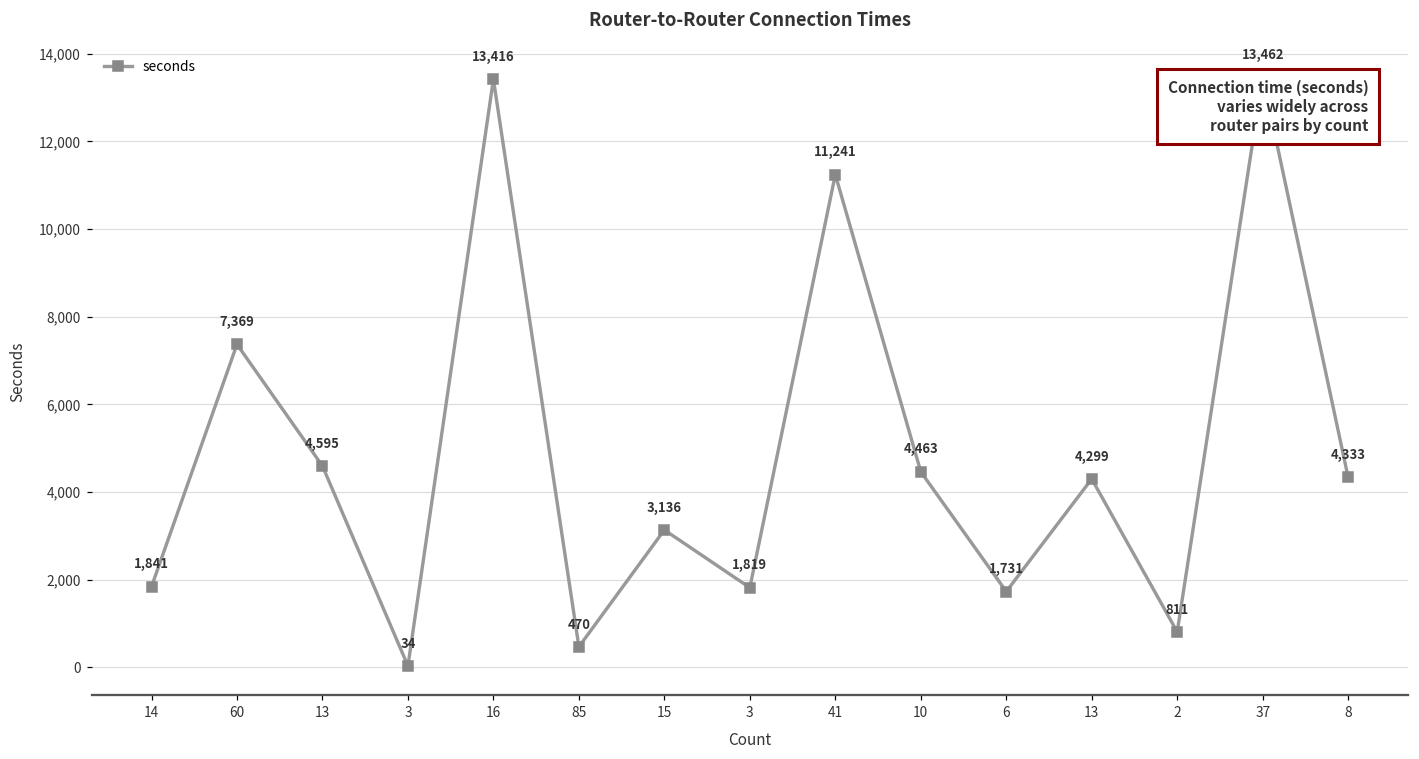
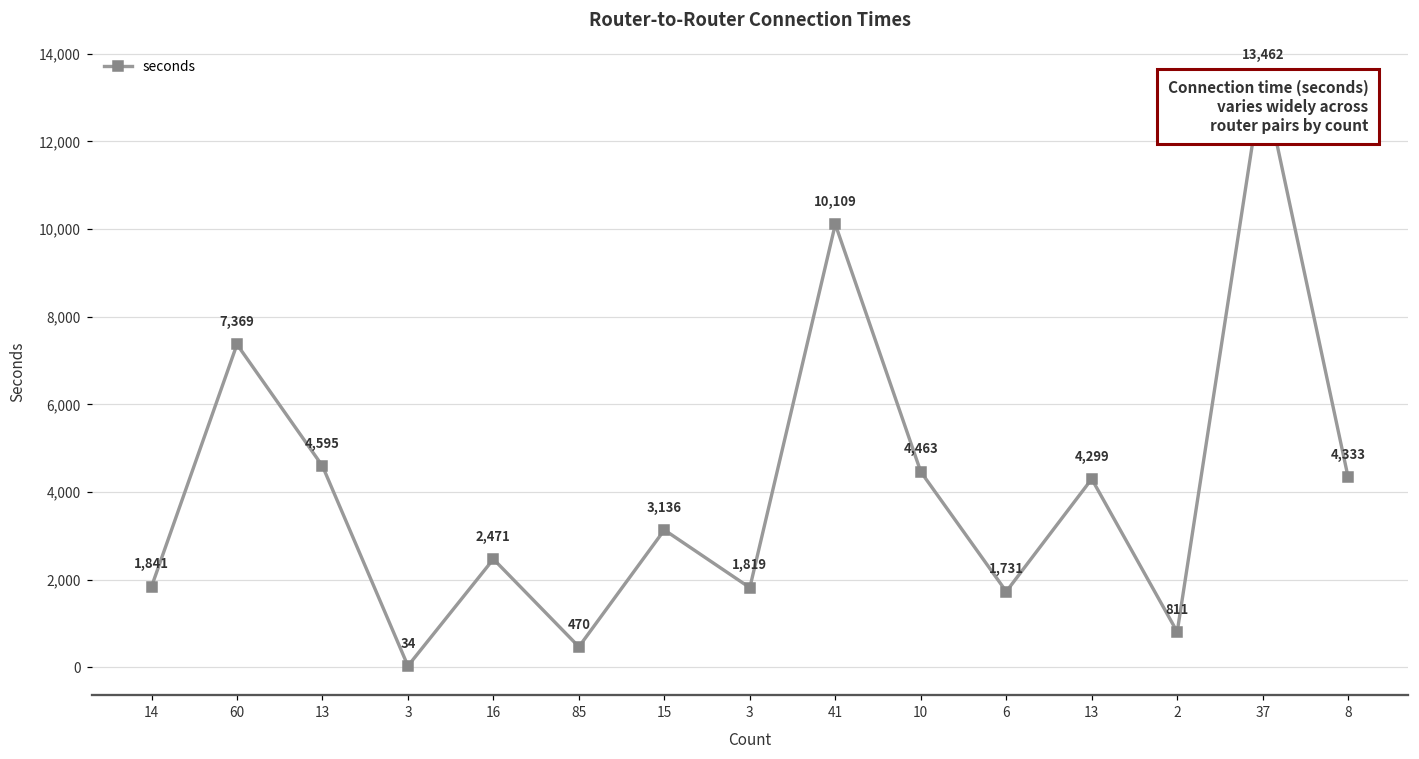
  {
    "14": "1,841",
    "60": "7,369",
-   "16": "13,416",
+   "16": "2,471",
    "85": "470",
    "15": "3,136",
-   "41": "11,241",
+   "41": "10,109",
    "10": "4,463",
    "6": "1,731",
    "2": "811",
    "8": "4,333"
  }
